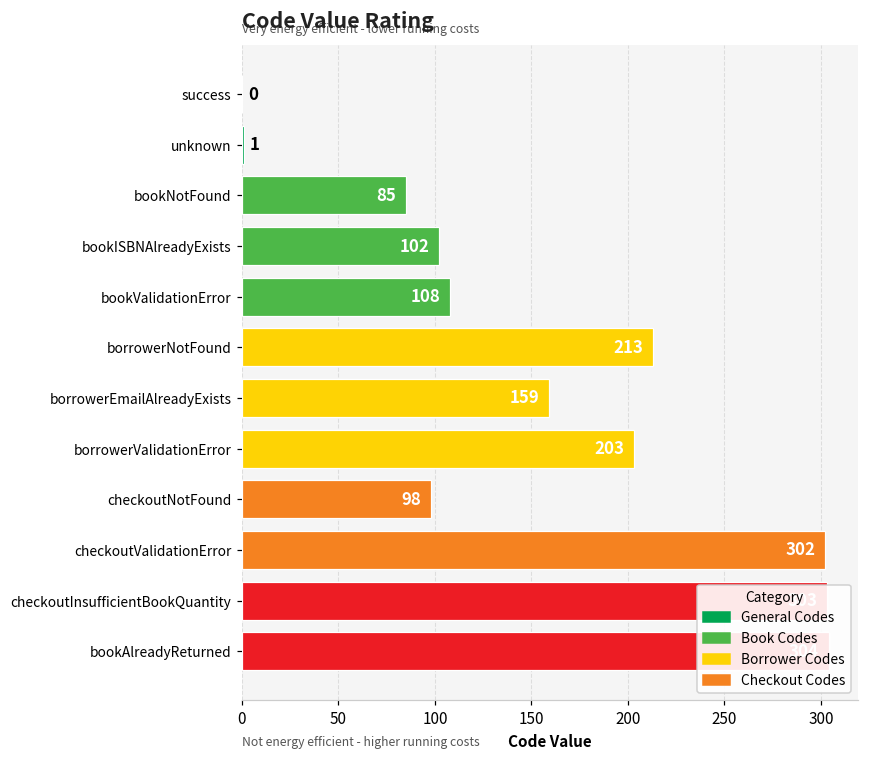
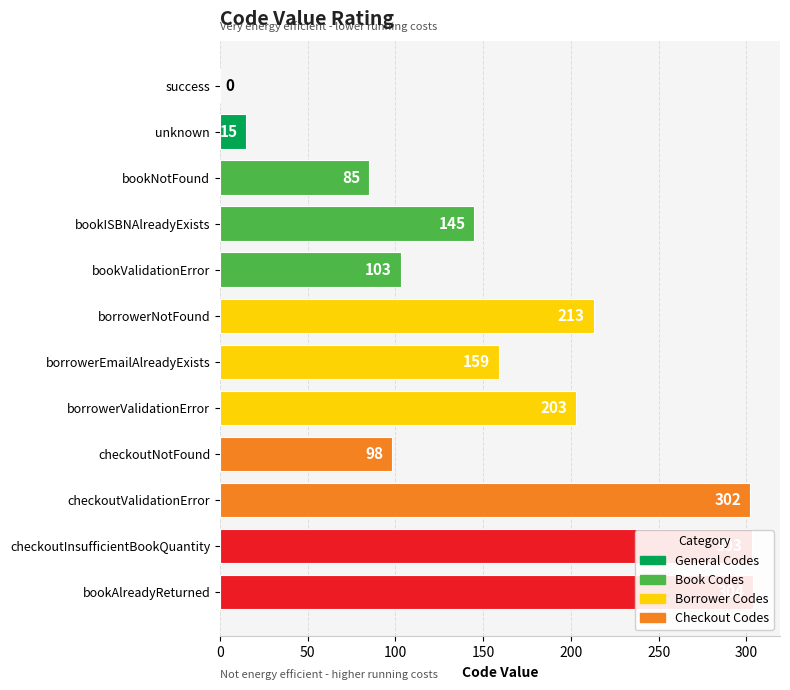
  {
    "success": 0,
-   "unknown": 1,
+   "unknown": 15,
    "bookNotFound": 85,
-   "bookISBNAlreadyExists": 102,
-   "bookValidationError": 108,
+   "bookISBNAlreadyExists": 145,
+   "bookValidationError": 103,
    "borrowerNotFound": 213,
    "borrowerEmailAlreadyExists": 159,
    "borrowerValidationError": 203,
    "checkoutNotFound": 98,
    "checkoutValidationError": 302
  }
